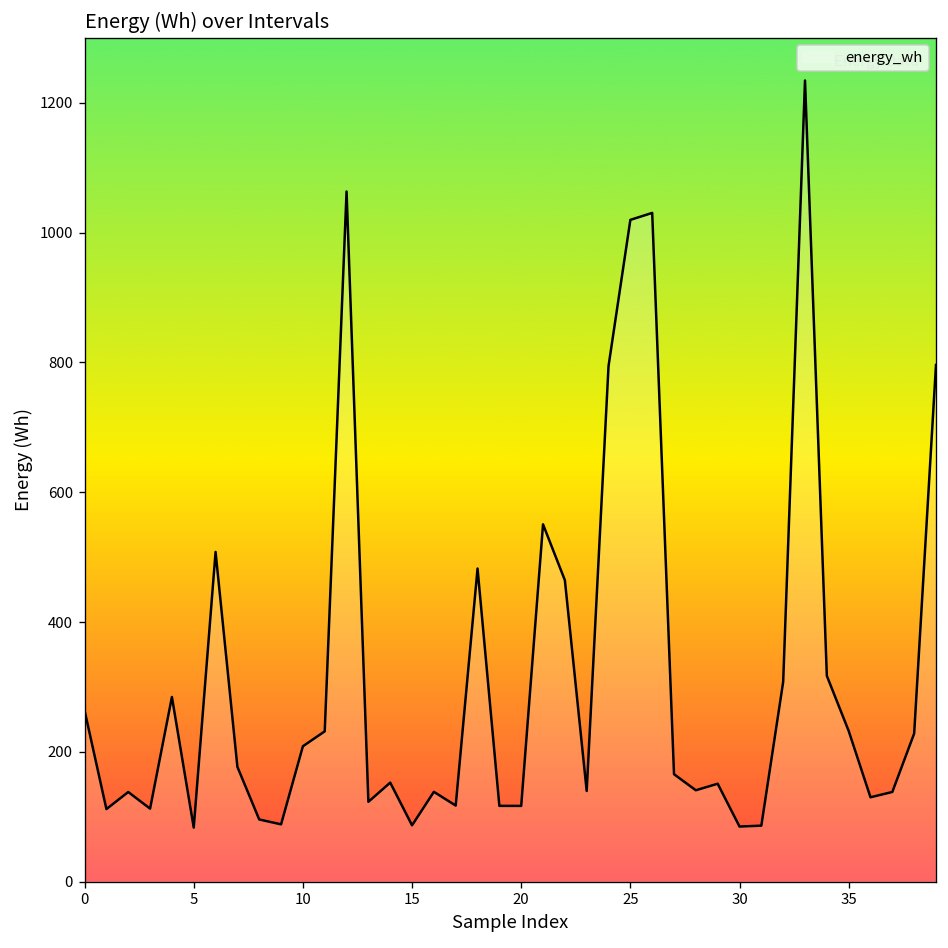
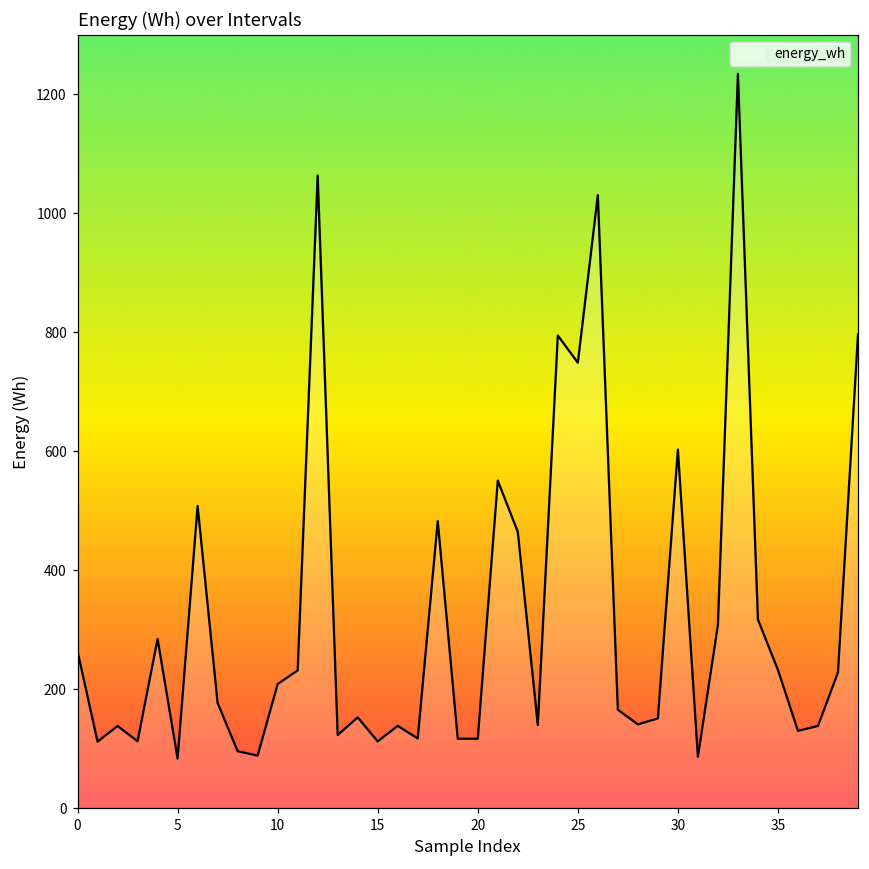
  {
    "0": 260,
    "5": 80,
    "10": 210,
-   "15": 90,
+   "15": 110,
    "20": 120,
-   "25": 1020,
-   "30": 80,
+   "25": 750,
+   "30": 600,
    "35": 230
  }
